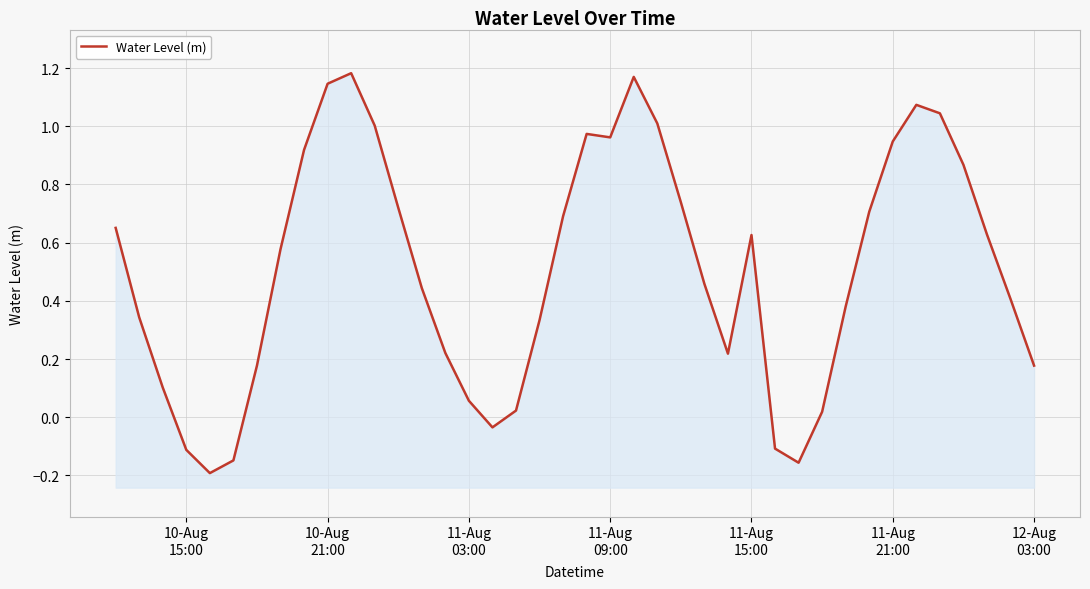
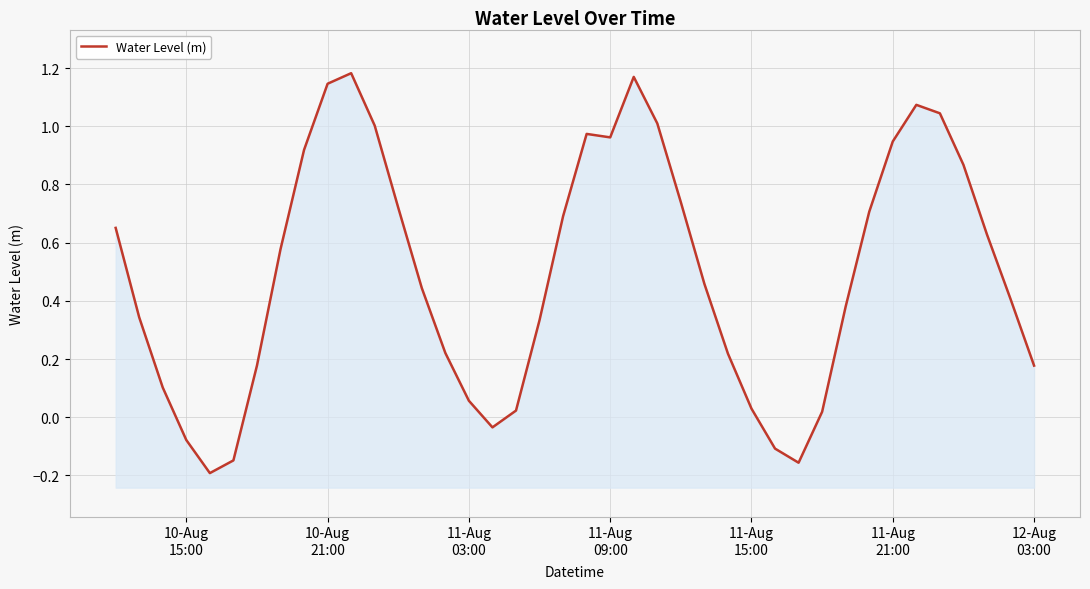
  {
-   "10-Aug 15:00": -0.11,
+   "10-Aug 15:00": -0.08,
    "10-Aug 21:00": 1.15,
    "11-Aug 03:00": 0.06,
    "11-Aug 09:00": 0.96,
-   "11-Aug 15:00": 0.63,
+   "11-Aug 15:00": 0.03,
    "11-Aug 21:00": 0.95,
    "12-Aug 03:00": 0.18
  }
